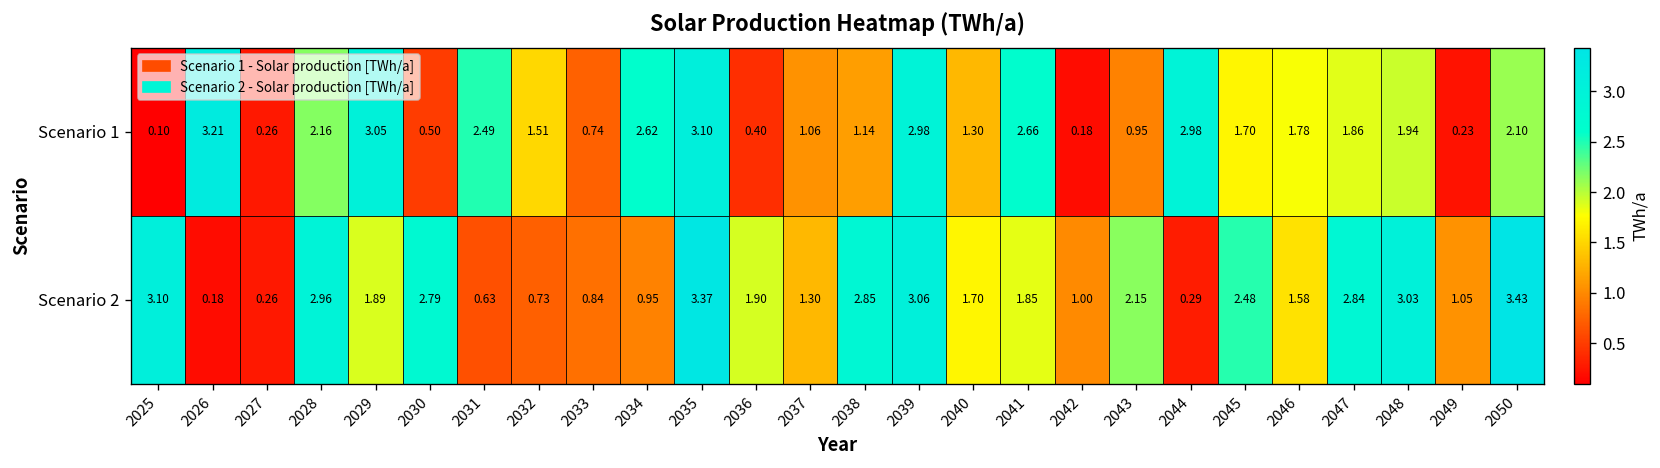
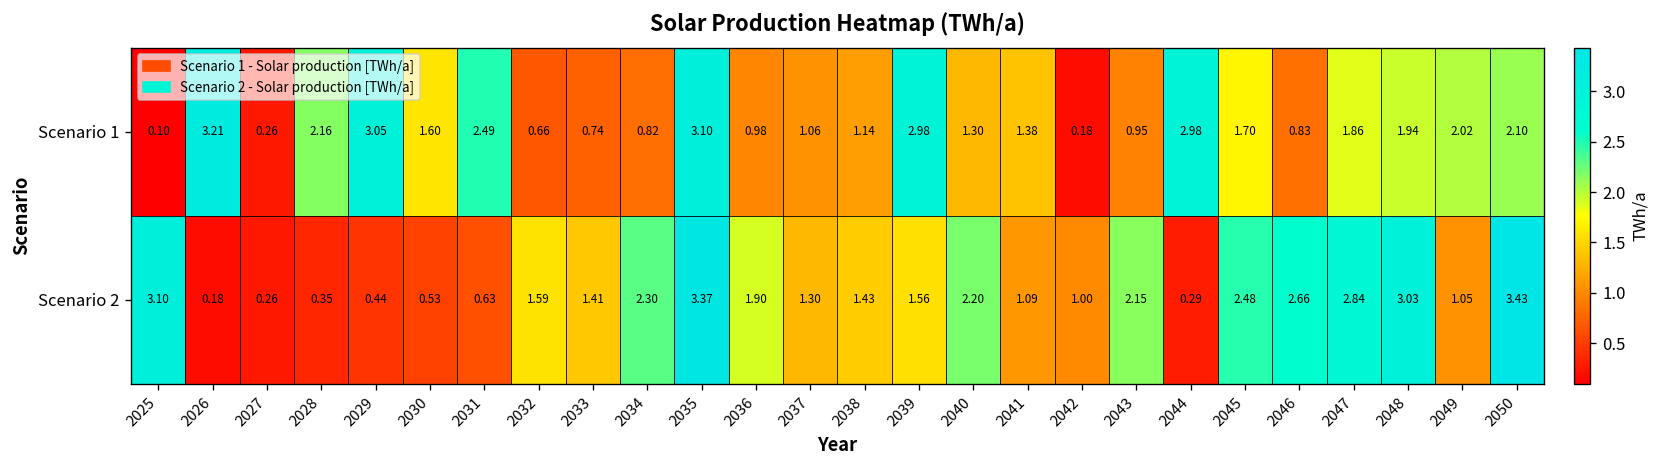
  {
    "Scenario 1": {
      "2025": 0.10,
      "2026": 3.21,
      "2027": 0.26,
      "2028": 2.16,
      "2029": 3.05,
-     "2030": 0.50,
+     "2030": 1.60,
      "2031": 2.49,
-     "2032": 1.51,
+     "2032": 0.66,
      "2033": 0.74,
-     "2034": 2.62,
+     "2034": 0.82,
      "2035": 3.10,
-     "2036": 0.40,
+     "2036": 0.98,
      "2037": 1.06,
      "2038": 1.14,
      "2039": 2.98,
      "2040": 1.30,
-     "2041": 2.66,
+     "2041": 1.38,
      "2042": 0.18,
      "2043": 0.95,
      "2044": 2.98,
      "2045": 1.70,
-     "2046": 1.78,
+     "2046": 0.83,
      "2047": 1.86,
      "2048": 1.94,
-     "2049": 0.23,
+     "2049": 2.02,
      "2050": 2.10
    },
    "Scenario 2": {
      "2025": 3.10,
      "2026": 0.18,
      "2027": 0.26,
-     "2028": 2.96,
-     "2029": 1.89,
-     "2030": 2.79,
+     "2028": 0.35,
+     "2029": 0.44,
+     "2030": 0.53,
      "2031": 0.63,
-     "2032": 0.73,
-     "2033": 0.84,
-     "2034": 0.95,
+     "2032": 1.59,
+     "2033": 1.41,
+     "2034": 2.30,
      "2035": 3.37,
      "2036": 1.90,
      "2037": 1.30,
-     "2038": 2.85,
-     "2039": 3.06,
-     "2040": 1.70,
-     "2041": 1.85,
+     "2038": 1.43,
+     "2039": 1.56,
+     "2040": 2.20,
+     "2041": 1.09,
      "2042": 1.00,
      "2043": 2.15,
      "2044": 0.29,
      "2045": 2.48,
-     "2046": 1.58,
+     "2046": 2.66,
      "2047": 2.84,
      "2048": 3.03,
      "2049": 1.05,
      "2050": 3.43
    }
  }
